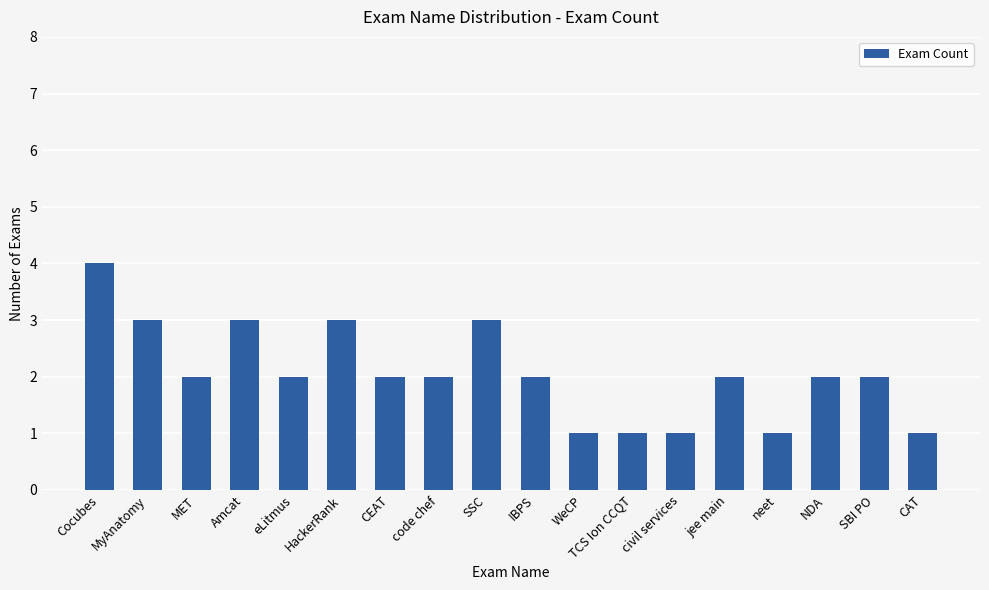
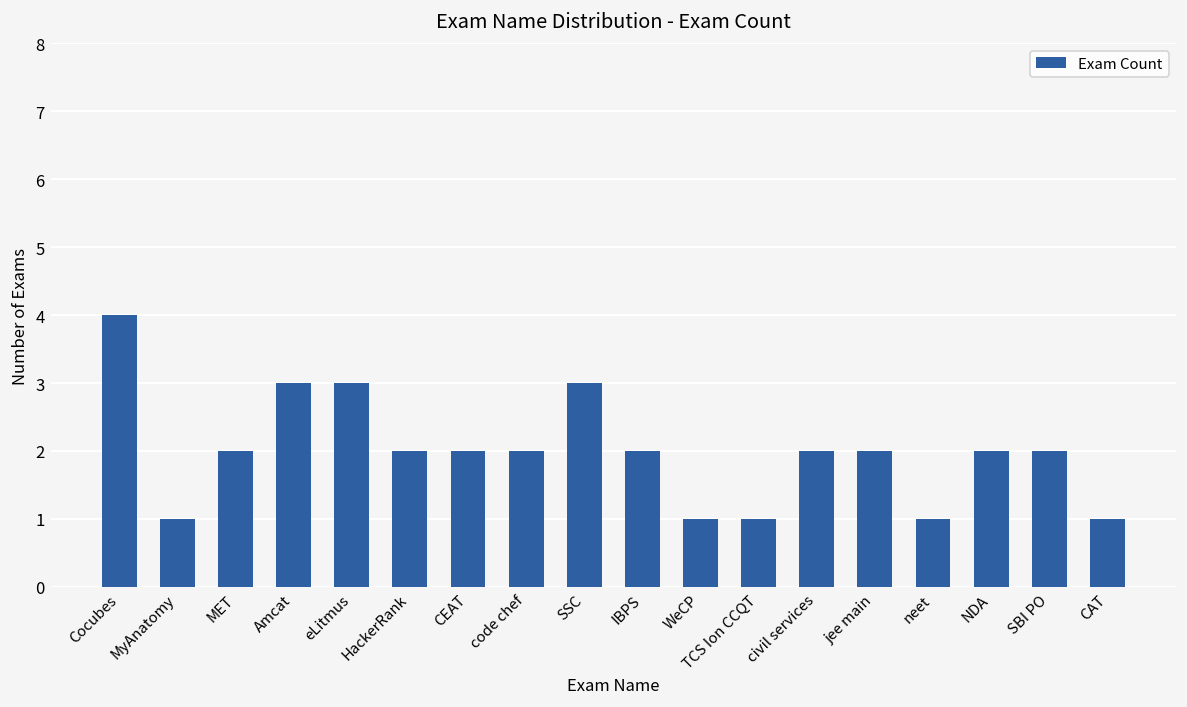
  {
    "Cocubes": 4,
-   "MyAnatomy": 3,
+   "MyAnatomy": 1,
    "MET": 2,
    "Amcat": 3,
-   "eLitmus": 2,
-   "HackerRank": 3,
+   "eLitmus": 3,
+   "HackerRank": 2,
    "CEAT": 2,
    "code chef": 2,
    "SSC": 3,
    "IBPS": 2,
    "WeCP": 1,
    "TCS Ion CCQT": 1,
-   "civil services": 1,
+   "civil services": 2,
    "jee main": 2,
    "neet": 1,
    "NDA": 2,
    "SBI PO": 2,
    "CAT": 1
  }
